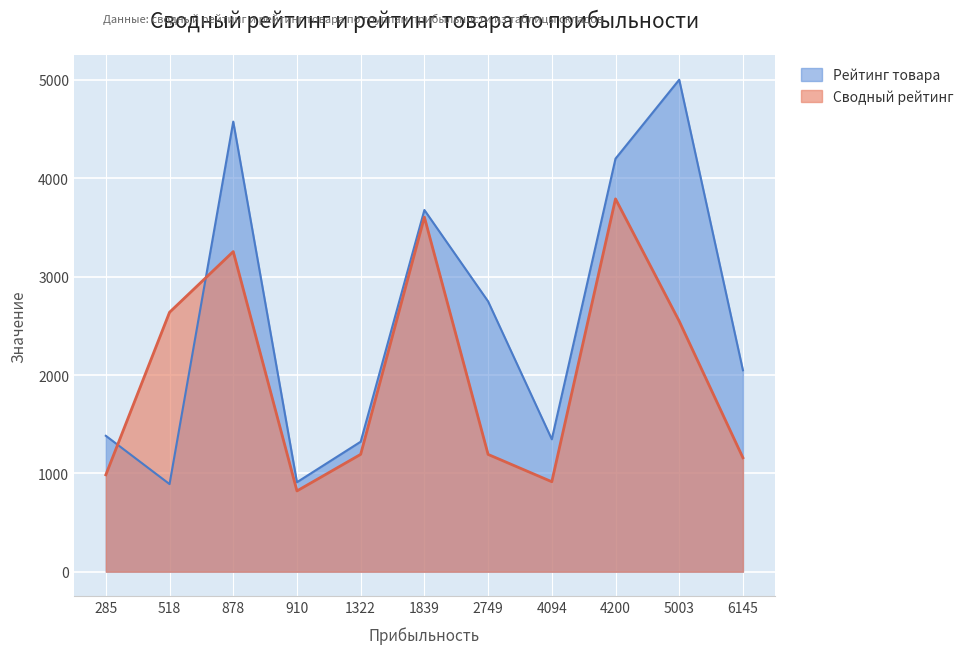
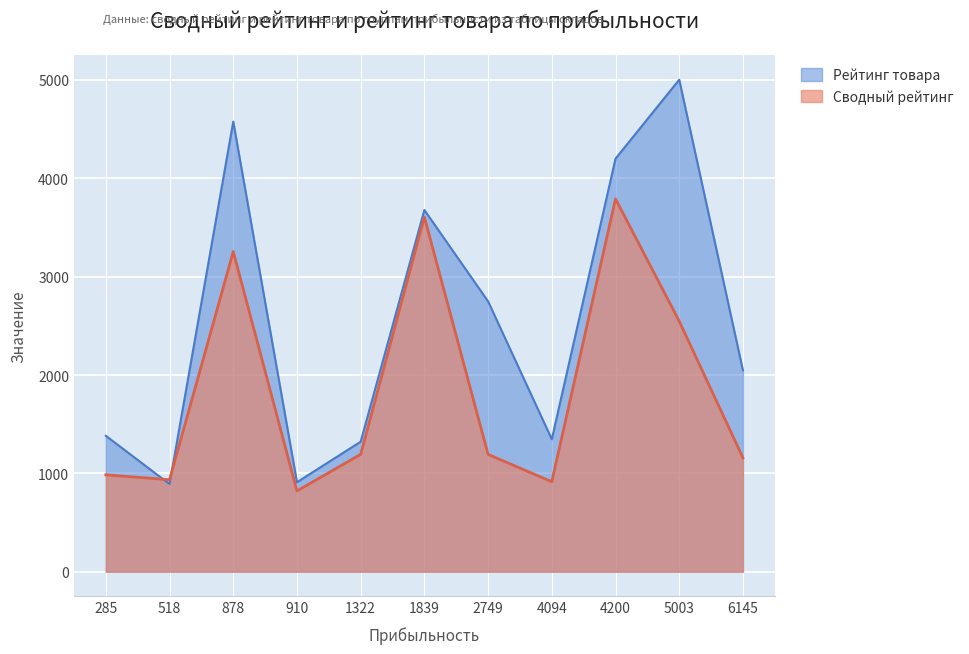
  {
    "Рейтинг товара": {
      "285": 1400,
      "518": 900,
      "878": 4600,
      "910": 900,
      "1322": 1300,
      "1839": 3700,
      "2749": 2700,
      "4094": 1300,
      "4200": 4200,
      "5003": 5000,
      "6145": 2000
    },
    "Сводный рейтинг": {
      "285": 1000,
-     "518": 2600,
+     "518": 900,
      "878": 3300,
      "910": 800,
      "1322": 1200,
      "1839": 3600,
      "2749": 1200,
      "4094": 900,
      "4200": 3800,
      "5003": 2500,
      "6145": 1200
    }
  }
